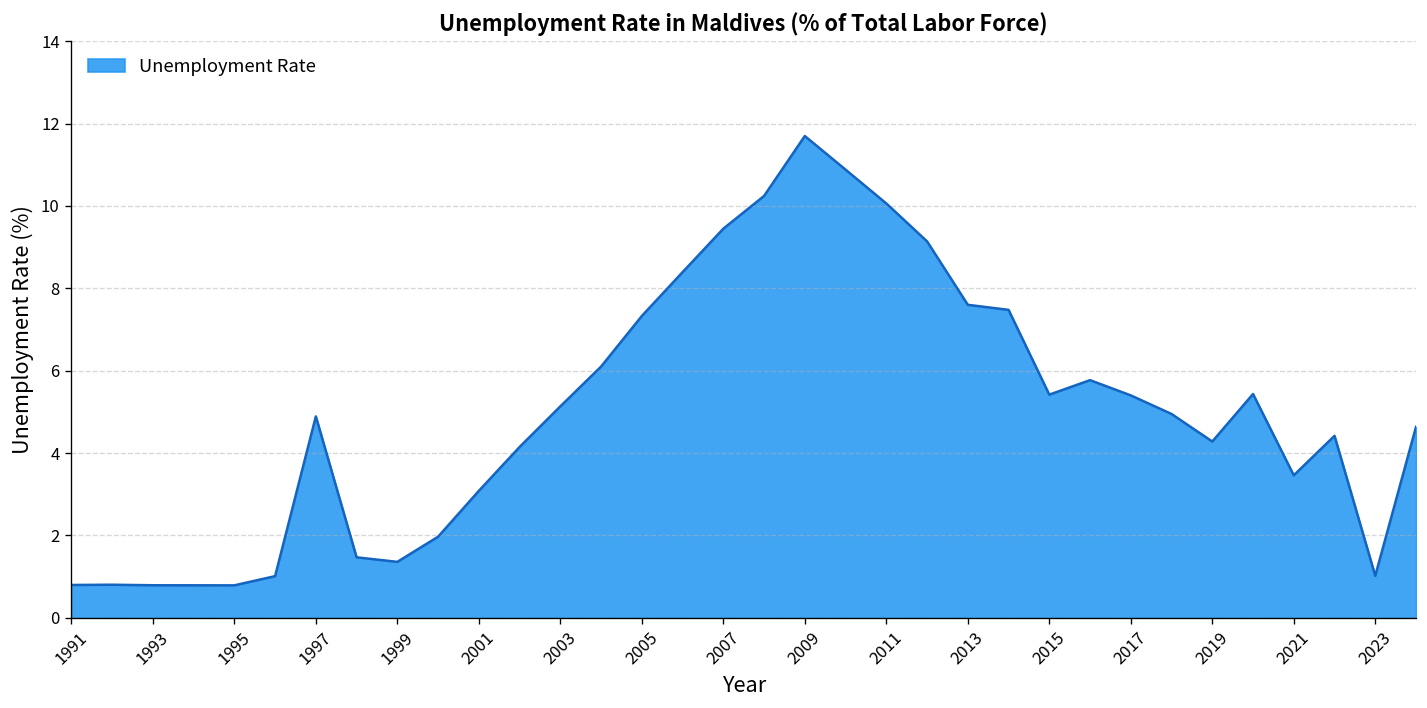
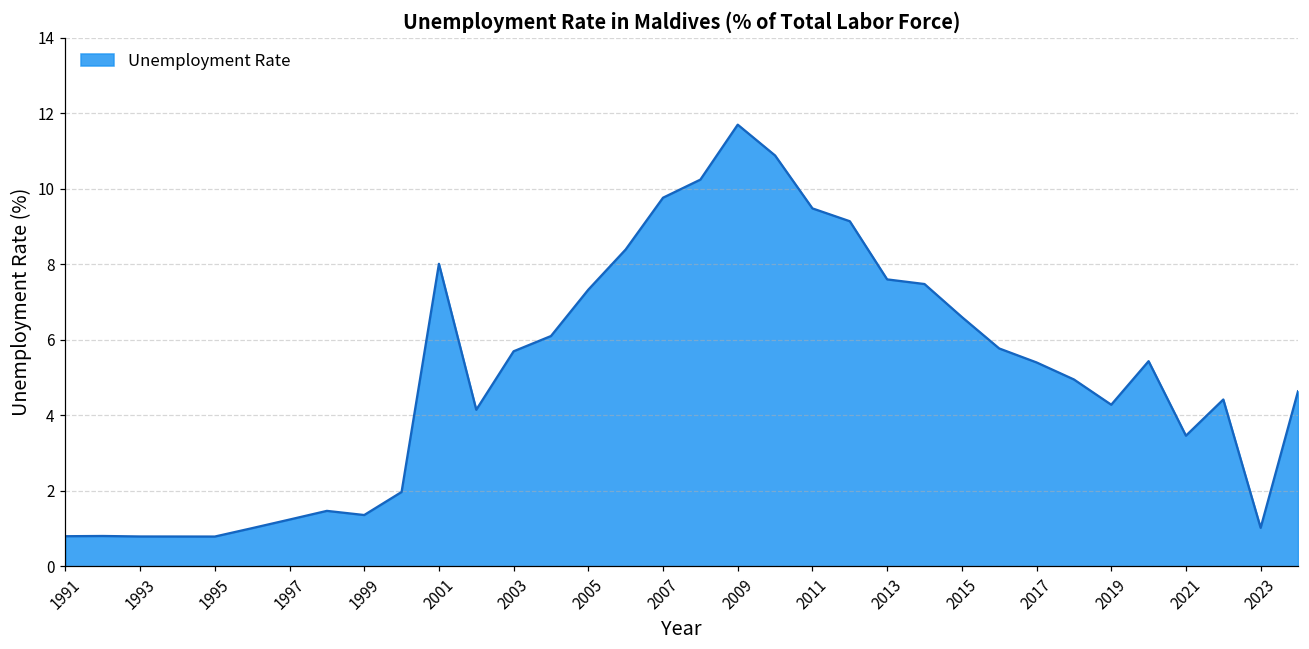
  {
    "1991": 0.8,
    "1993": 0.8,
    "1995": 0.8,
-   "1997": 4.9,
+   "1997": 1.2,
    "1999": 1.4,
-   "2001": 3.1,
-   "2003": 5.1,
+   "2001": 8.0,
+   "2003": 5.7,
    "2005": 7.3,
-   "2007": 9.4,
+   "2007": 9.8,
    "2009": 11.7,
-   "2011": 10.1,
+   "2011": 9.5,
    "2013": 7.6,
-   "2015": 5.4,
+   "2015": 6.6,
    "2017": 5.4,
    "2019": 4.3,
    "2021": 3.5,
    "2023": 1.0
  }
